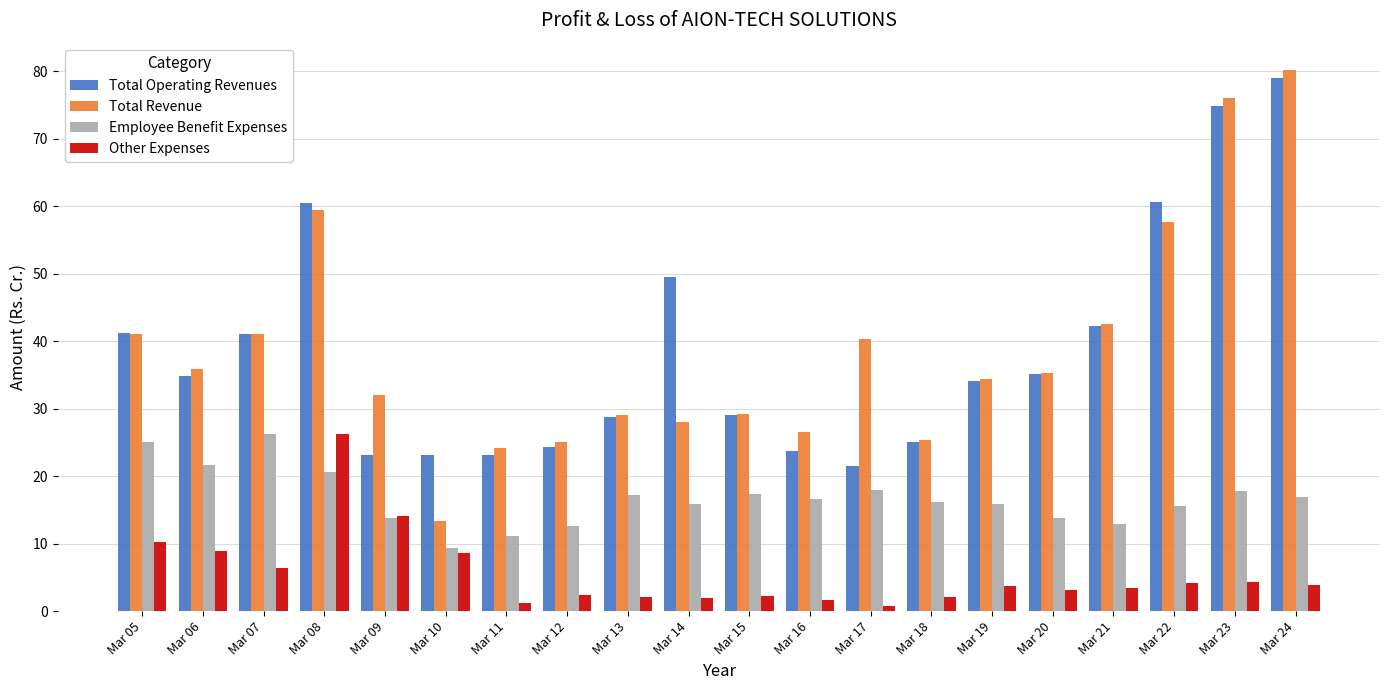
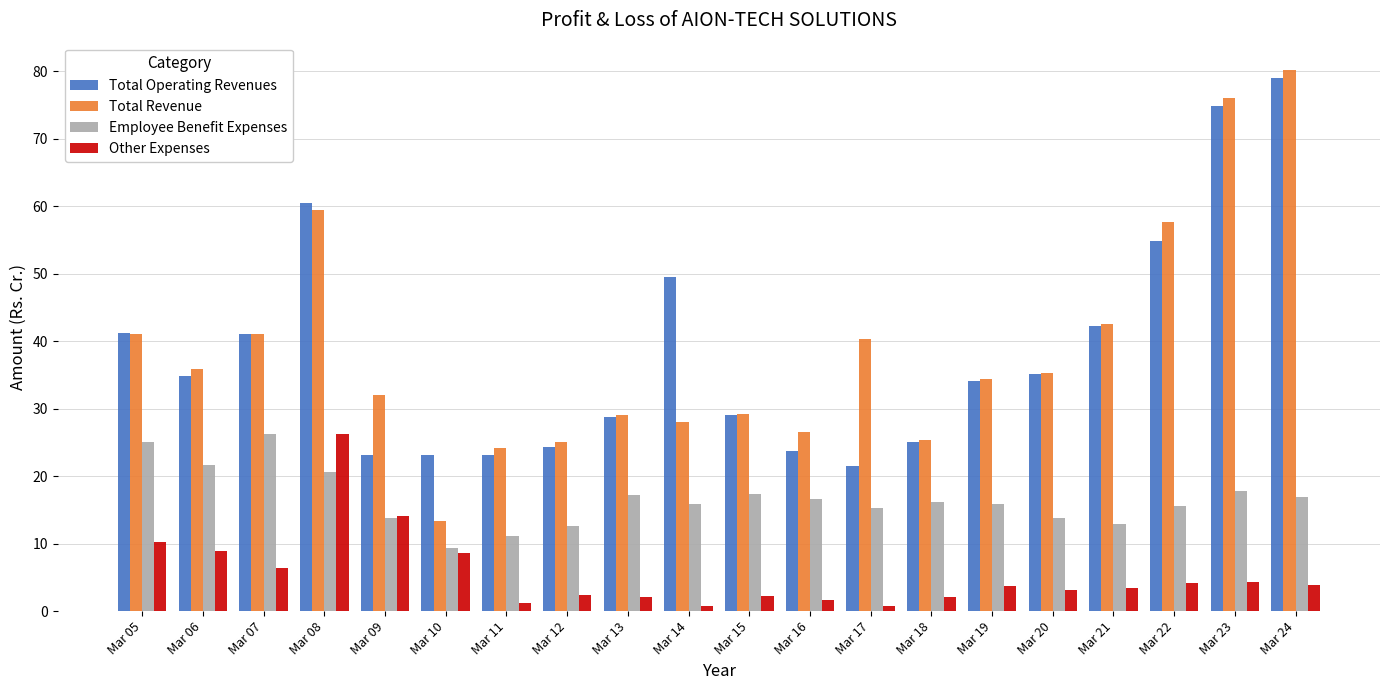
  {
    "Total Operating Revenues": {
      "Mar 05": 41,
      "Mar 06": 35,
      "Mar 07": 41,
      "Mar 08": 61,
      "Mar 09": 23,
      "Mar 10": 23,
      "Mar 11": 23,
      "Mar 12": 24,
      "Mar 13": 29,
      "Mar 14": 49,
      "Mar 15": 29,
      "Mar 16": 24,
      "Mar 17": 22,
      "Mar 18": 25,
      "Mar 19": 34,
      "Mar 20": 35,
      "Mar 21": 42,
-     "Mar 22": 61,
+     "Mar 22": 55,
      "Mar 23": 75,
      "Mar 24": 79
    },
    "Total Revenue": {
      "Mar 05": 41,
      "Mar 06": 36,
      "Mar 07": 41,
      "Mar 08": 59,
      "Mar 09": 32,
      "Mar 10": 13,
      "Mar 11": 24,
      "Mar 12": 25,
      "Mar 13": 29,
      "Mar 14": 28,
      "Mar 15": 29,
      "Mar 16": 27,
      "Mar 17": 40,
      "Mar 18": 25,
      "Mar 19": 34,
      "Mar 20": 35,
      "Mar 21": 43,
      "Mar 22": 58,
      "Mar 23": 76,
      "Mar 24": 80
    },
    "Employee Benefit Expenses": {
      "Mar 05": 25,
      "Mar 06": 22,
      "Mar 07": 26,
      "Mar 08": 21,
      "Mar 09": 14,
      "Mar 10": 9,
      "Mar 11": 11,
      "Mar 12": 13,
      "Mar 13": 17,
      "Mar 14": 16,
      "Mar 15": 17,
      "Mar 16": 17,
-     "Mar 17": 18,
+     "Mar 17": 15,
      "Mar 18": 16,
      "Mar 19": 16,
      "Mar 20": 14,
      "Mar 21": 13,
      "Mar 22": 16,
      "Mar 23": 18,
      "Mar 24": 17
    },
    "Other Expenses": {
      "Mar 05": 10,
      "Mar 06": 9,
      "Mar 07": 6,
      "Mar 08": 26,
      "Mar 09": 14,
      "Mar 10": 9,
      "Mar 11": 1,
      "Mar 12": 2,
      "Mar 13": 2,
-     "Mar 14": 2,
+     "Mar 14": 1,
      "Mar 15": 2,
      "Mar 16": 2,
      "Mar 17": 1,
      "Mar 18": 2,
      "Mar 19": 4,
      "Mar 20": 3,
      "Mar 21": 3,
      "Mar 22": 4,
      "Mar 23": 4,
      "Mar 24": 4
    }
  }
